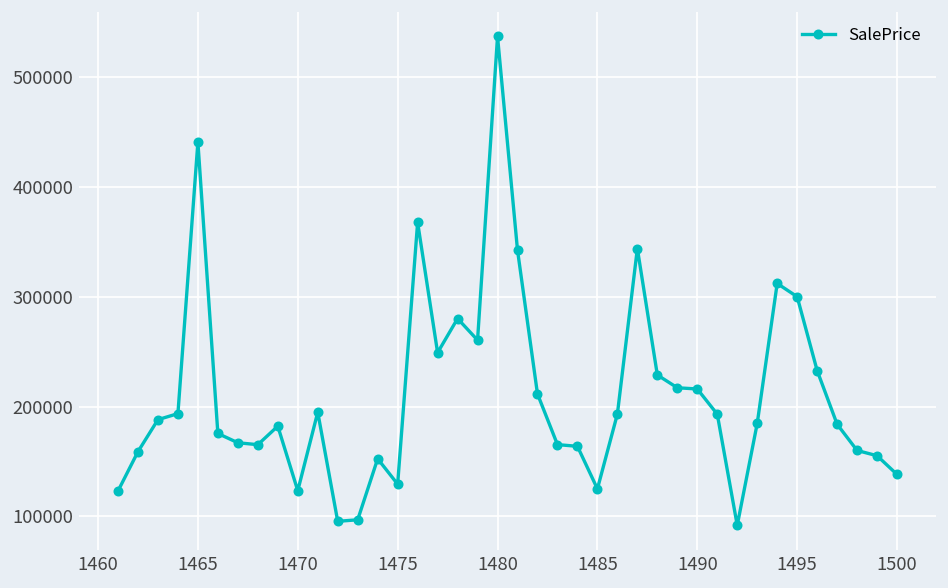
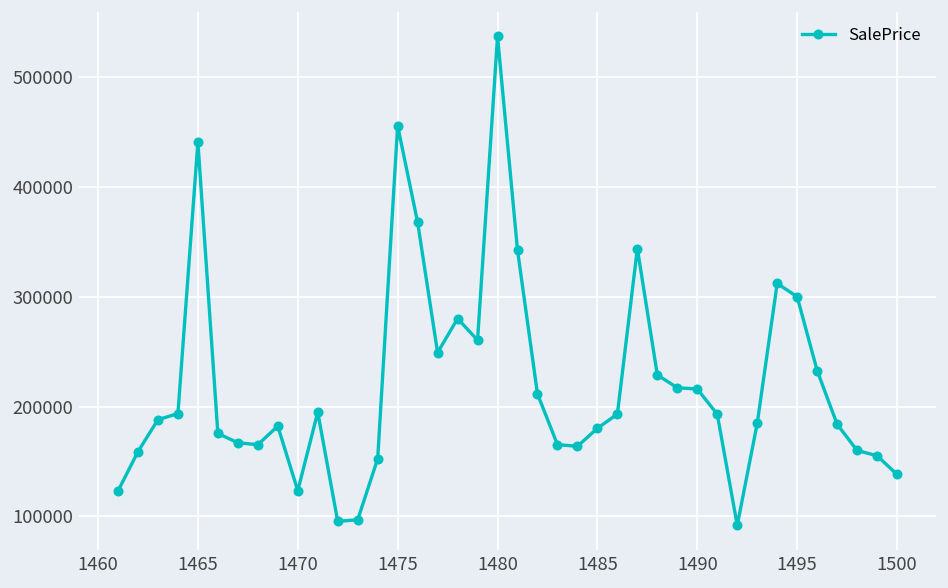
  {
    "1465": 440000,
    "1470": 120000,
-   "1475": 130000,
+   "1475": 460000,
    "1480": 540000,
-   "1485": 130000,
+   "1485": 180000,
    "1490": 220000,
    "1495": 300000,
    "1500": 140000
  }
